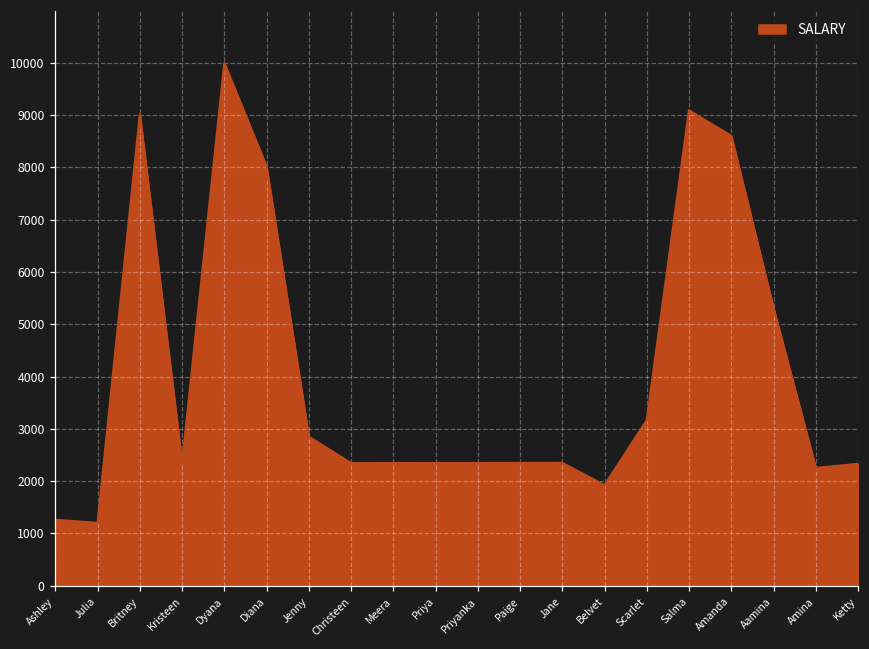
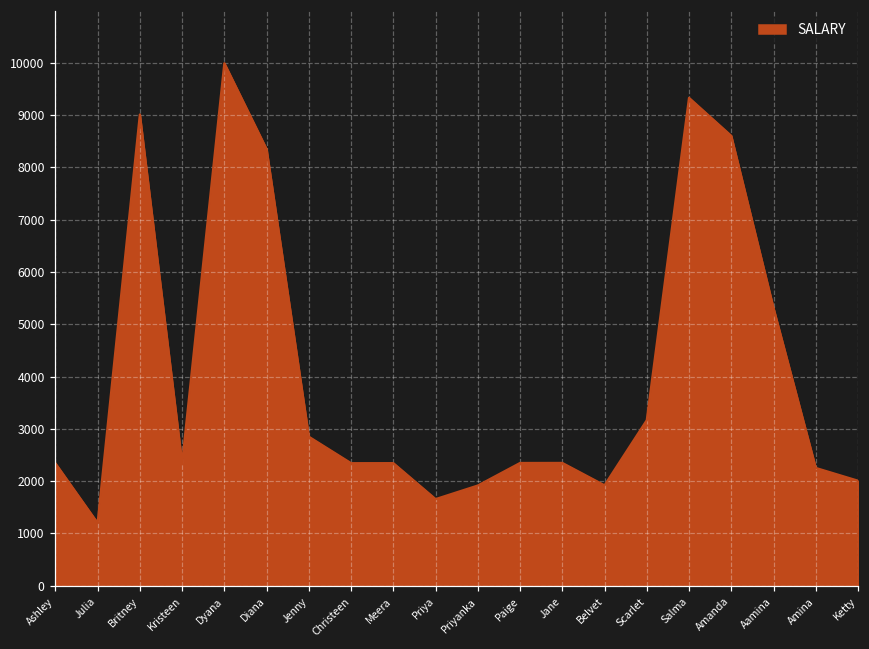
  {
-   "Ashley": 1300,
+   "Ashley": 2300,
    "Julia": 1200,
    "Britney": 9000,
    "Kristeen": 2300,
    "Dyana": 10000,
-   "Diana": 8000,
+   "Diana": 8300,
    "Jenny": 2800,
    "Christeen": 2300,
    "Meera": 2300,
-   "Priya": 2300,
-   "Priyanka": 2300,
+   "Priya": 1700,
+   "Priyanka": 1900,
    "Paige": 2300,
    "Jane": 2300,
    "Belvet": 1900,
    "Scarlet": 3200,
-   "Salma": 9100,
+   "Salma": 9300,
    "Amanda": 8600,
    "Aamina": 5300,
    "Amina": 2300,
-   "Ketty": 2300
+   "Ketty": 2000
  }
